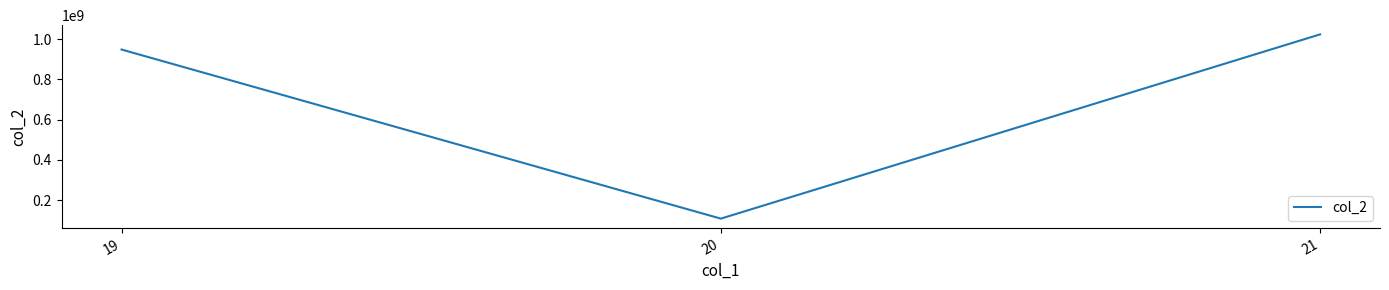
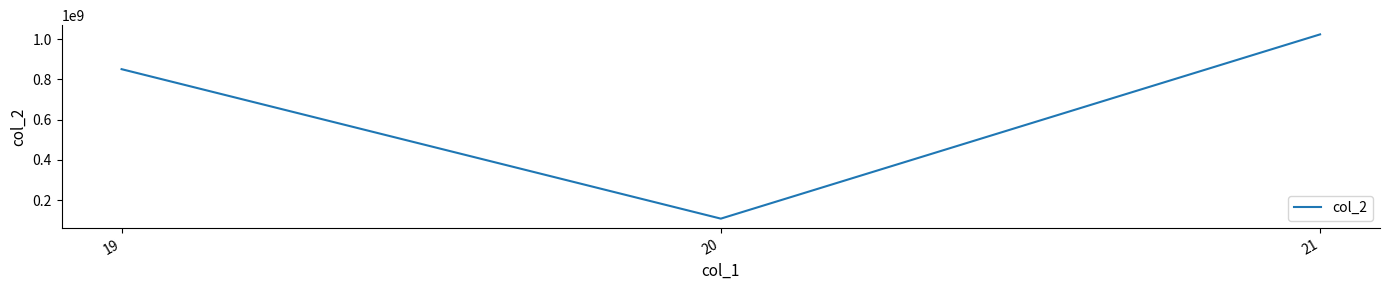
  {
-   "19": 950000000,
+   "19": 850000000,
    "20": 110000000,
    "21": 1020000000
  }
